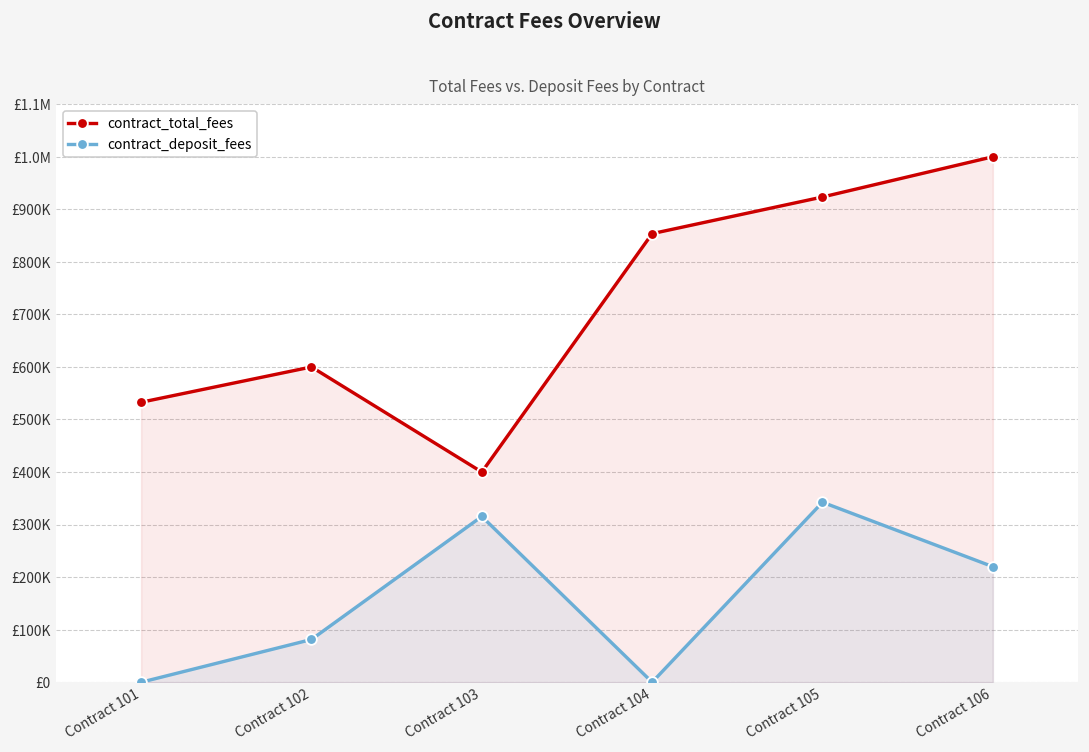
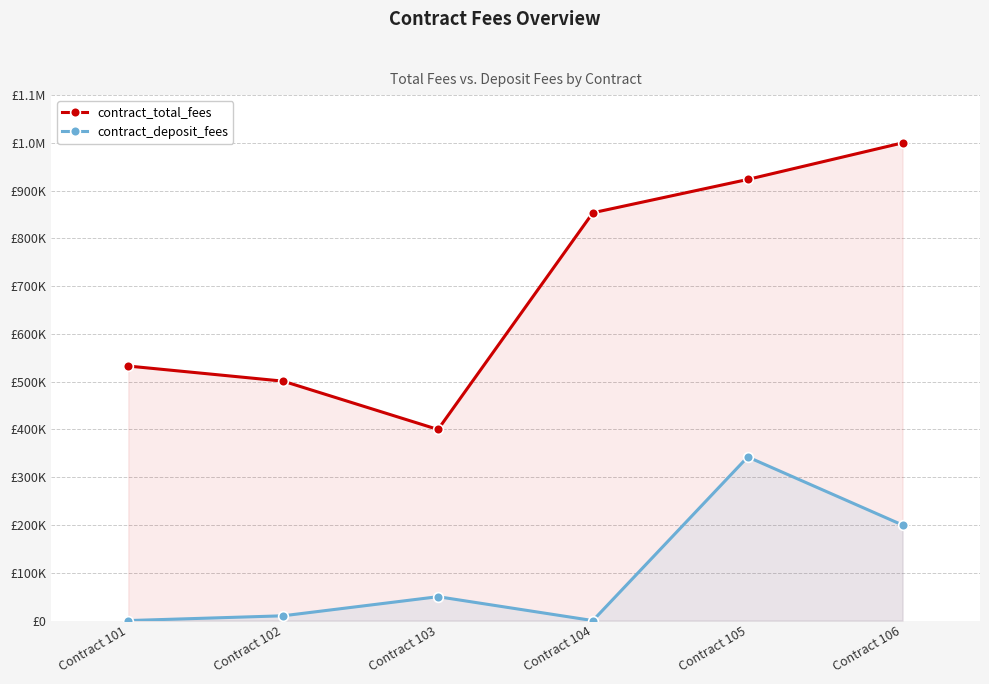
  {
    "contract_total_fees": {
      "Contract 101": "£530000",
-     "Contract 102": "£600000",
+     "Contract 102": "£500000",
      "Contract 103": "£400000",
      "Contract 104": "£850000",
      "Contract 105": "£920000",
      "Contract 106": "£1000000"
    },
    "contract_deposit_fees": {
      "Contract 101": "£0",
-     "Contract 102": "£80000",
-     "Contract 103": "£320000",
+     "Contract 102": "£10000",
+     "Contract 103": "£50000",
      "Contract 104": "£0",
      "Contract 105": "£340000",
-     "Contract 106": "£220000"
+     "Contract 106": "£200000"
    }
  }
